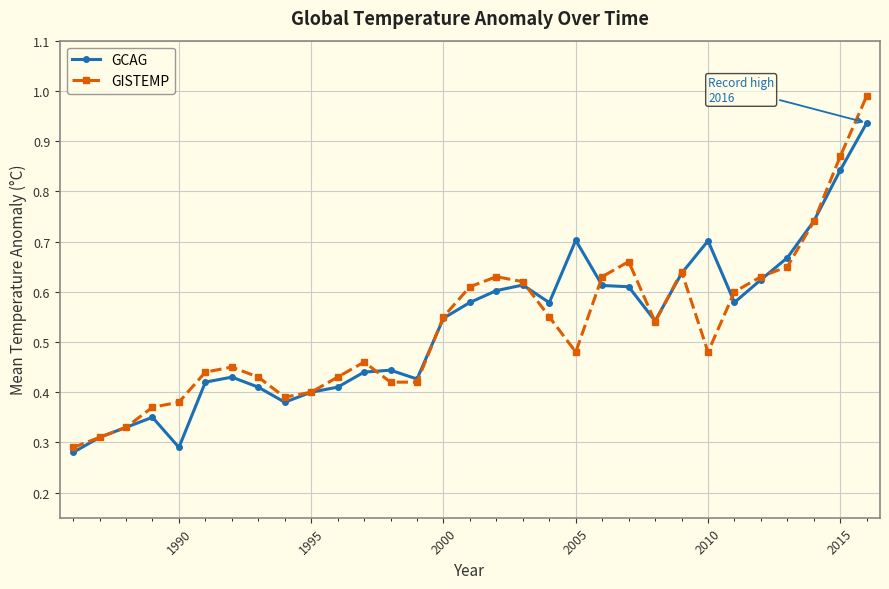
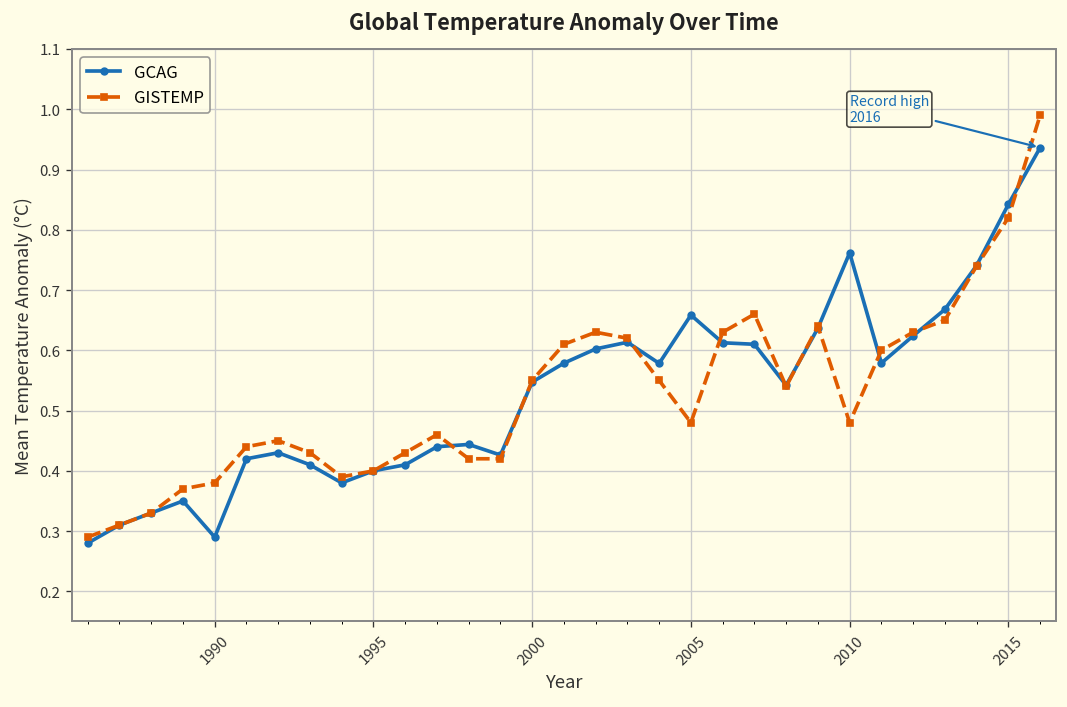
  {
    "GCAG": {
      "1990": 0.29,
-     "2005": 0.70,
-     "2010": 0.70,
+     "2005": 0.66,
+     "2010": 0.76,
      "2015": 0.84
    },
    "GISTEMP": {
      "1990": 0.38,
      "2005": 0.48,
      "2010": 0.48,
-     "2015": 0.87
+     "2015": 0.82
    }
  }
